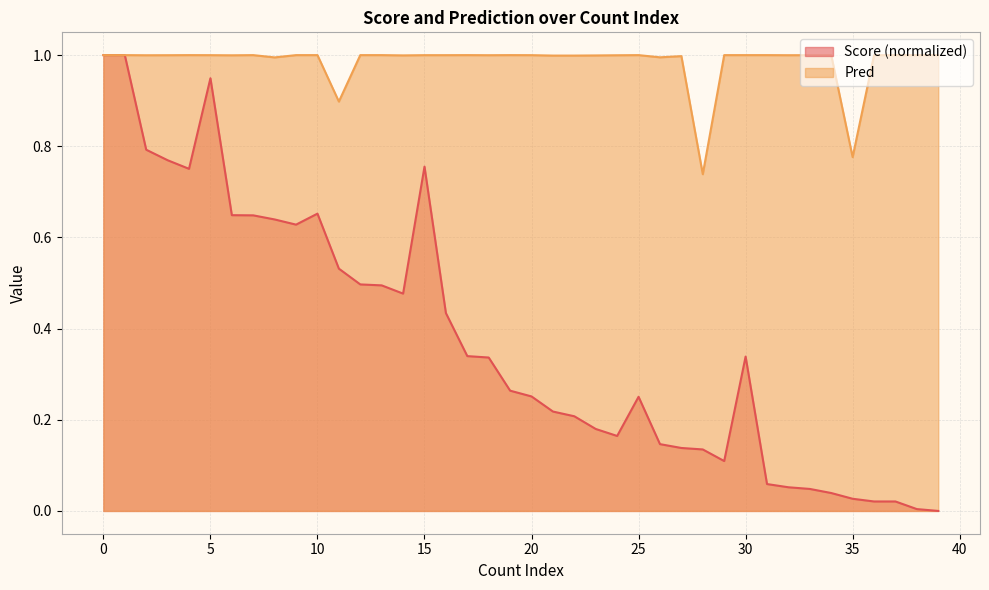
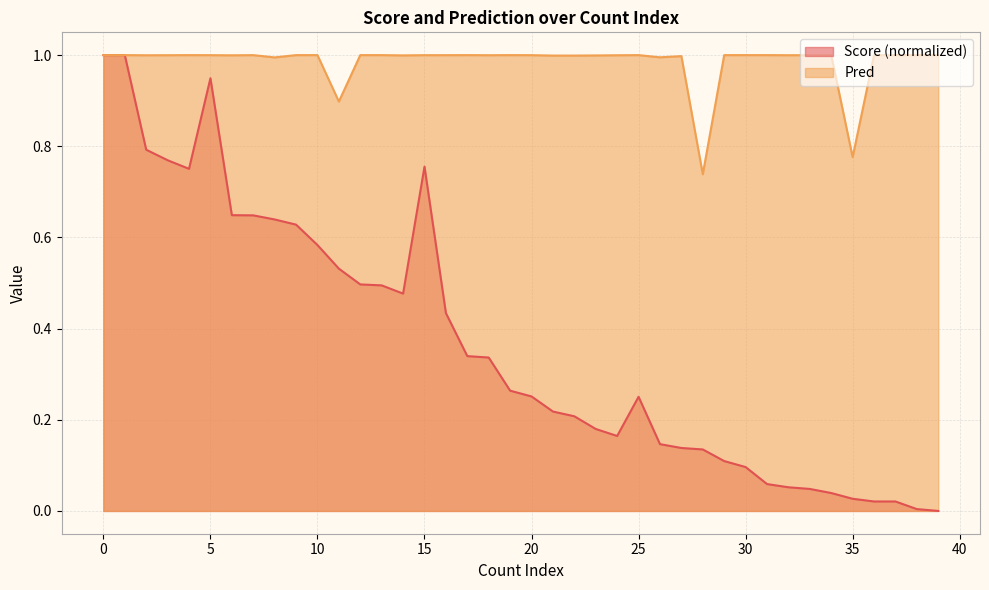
  {
    "Score (normalized)": {
      "5": 0.95,
-     "10": 0.65,
+     "10": 0.58,
      "15": 0.76,
      "20": 0.25,
      "25": 0.25,
-     "30": 0.34,
+     "30": 0.10,
      "35": 0.03
    },
    "Pred": {
      "5": 1.00,
      "10": 1.00,
      "15": 1.00,
      "20": 1.00,
      "25": 1.00,
      "30": 1.00,
      "35": 0.78
    }
  }
